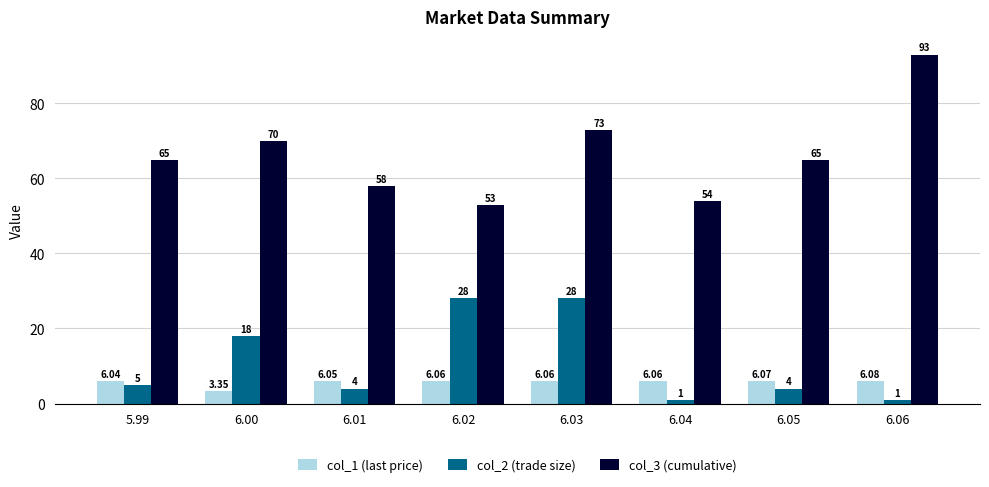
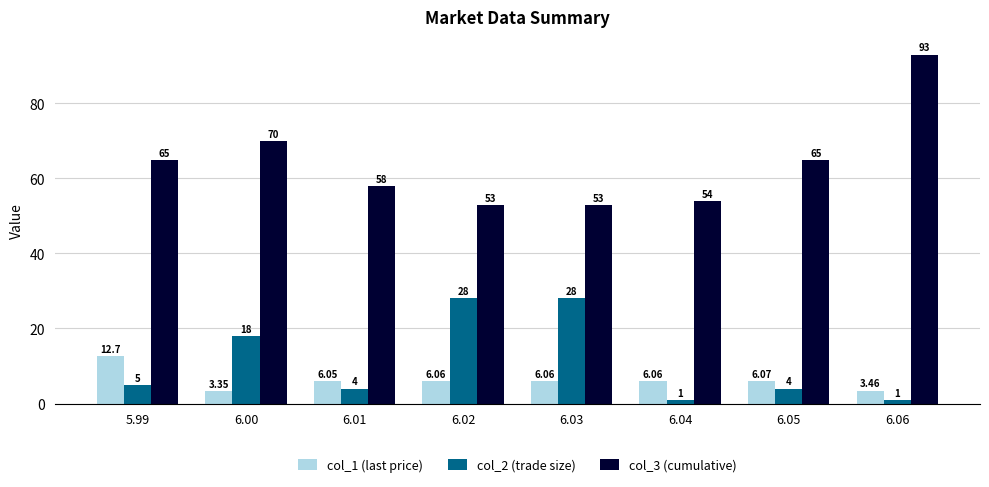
  {
    "col_1 (last price)": {
-     "5.99": 6.04,
+     "5.99": 12.7,
      "6.00": 3.35,
      "6.01": 6.05,
      "6.02": 6.06,
      "6.03": 6.06,
      "6.04": 6.06,
      "6.05": 6.07,
-     "6.06": 6.08
+     "6.06": 3.46
    },
    "col_2 (trade size)": {
      "5.99": 5,
      "6.00": 18,
      "6.01": 4,
      "6.02": 28,
      "6.03": 28,
      "6.04": 1,
      "6.05": 4,
      "6.06": 1
    },
    "col_3 (cumulative)": {
      "5.99": 65,
      "6.00": 70,
      "6.01": 58,
      "6.02": 53,
-     "6.03": 73,
+     "6.03": 53,
      "6.04": 54,
      "6.05": 65,
      "6.06": 93
    }
  }
